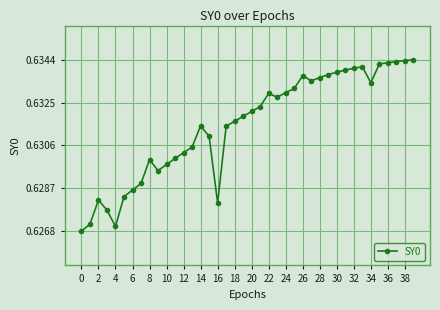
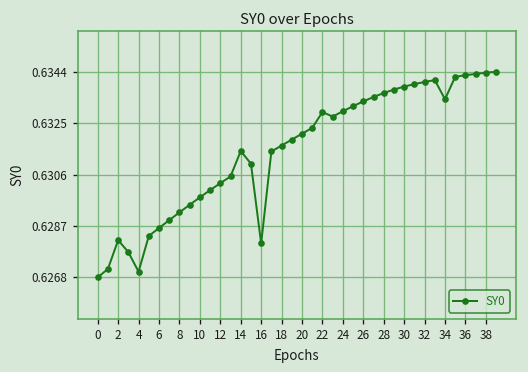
  {
    "0": 0.6268,
    "2": 0.6282,
    "4": 0.6270,
    "6": 0.6286,
-   "8": 0.6300,
+   "8": 0.6292,
    "10": 0.6298,
    "12": 0.6303,
    "14": 0.6315,
    "16": 0.6281,
    "18": 0.6317,
    "20": 0.6321,
    "22": 0.6329,
    "24": 0.6330,
-   "26": 0.6337,
+   "26": 0.6333,
    "28": 0.6337,
    "30": 0.6339,
    "32": 0.6341,
    "34": 0.6334,
    "36": 0.6343,
    "38": 0.6344
  }
